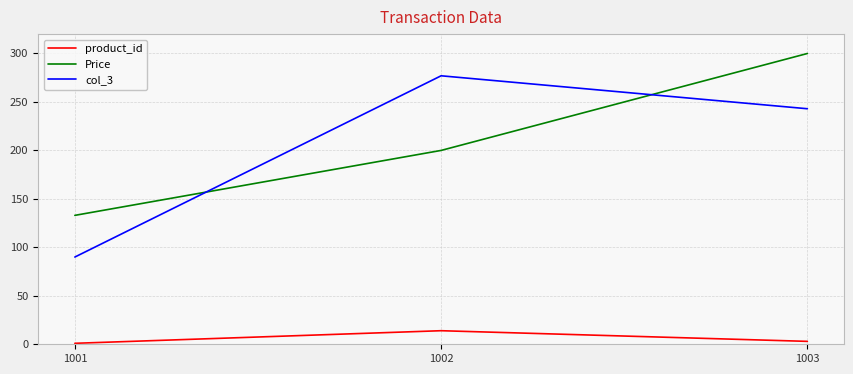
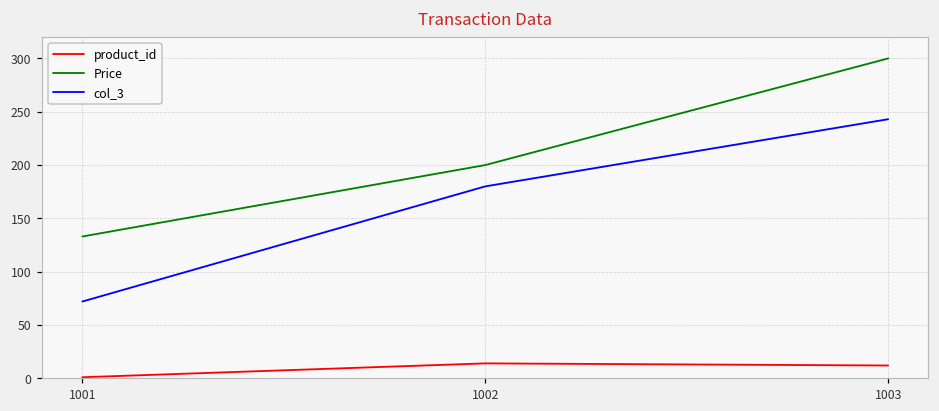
  {
    "product_id": {
      "1001": 0,
      "1002": 10,
-     "1003": 0
+     "1003": 10
    },
    "Price": {
      "1001": 130,
      "1002": 200,
      "1003": 300
    },
    "col_3": {
-     "1001": 90,
-     "1002": 280,
+     "1001": 70,
+     "1002": 180,
      "1003": 240
    }
  }
